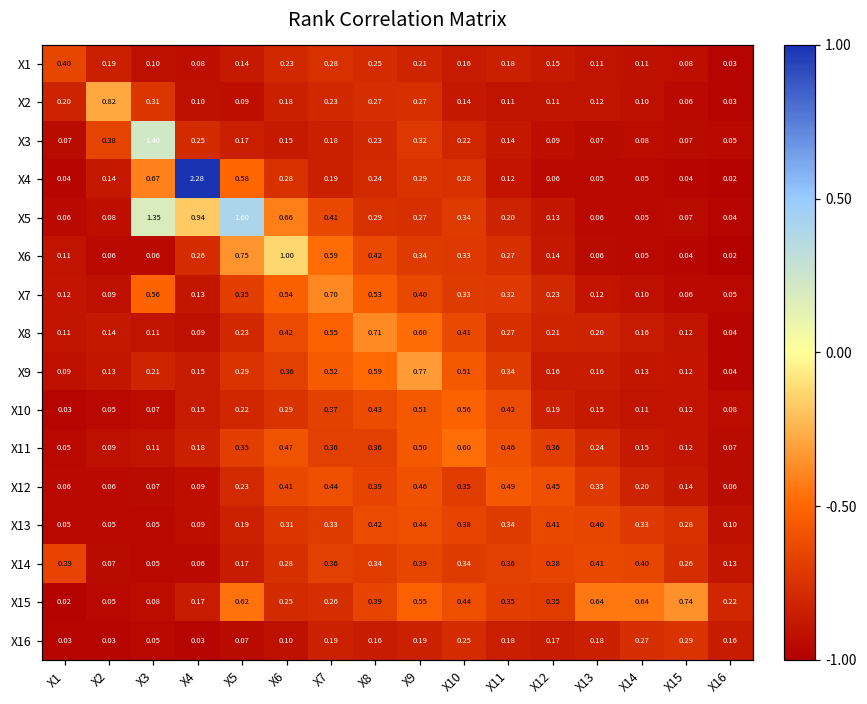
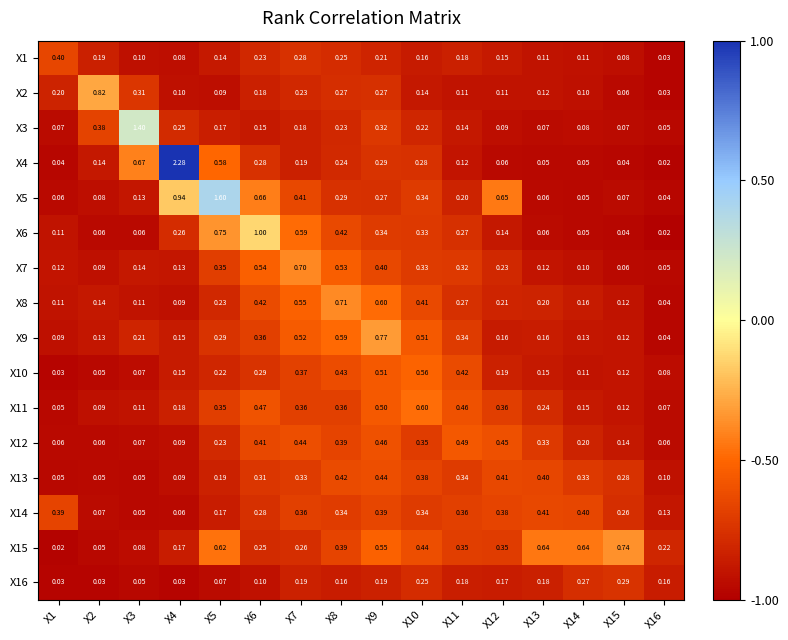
  {
    "X5": {
      "X1": 0.06,
      "X2": 0.08,
-     "X3": 1.35,
+     "X3": 0.13,
      "X4": 0.94,
      "X5": 1.60,
      "X6": 0.66,
      "X7": 0.41,
      "X8": 0.29,
      "X9": 0.27,
      "X10": 0.34,
      "X11": 0.20,
-     "X12": 0.13,
+     "X12": 0.65,
      "X13": 0.06,
      "X14": 0.05,
      "X15": 0.07,
      "X16": 0.04
    },
    "X7": {
      "X1": 0.12,
      "X2": 0.09,
-     "X3": 0.56,
+     "X3": 0.14,
      "X4": 0.13,
      "X5": 0.35,
      "X6": 0.54,
      "X7": 0.70,
      "X8": 0.53,
      "X9": 0.40,
      "X10": 0.33,
      "X11": 0.32,
      "X12": 0.23,
      "X13": 0.12,
      "X14": 0.10,
      "X15": 0.06,
      "X16": 0.05
    }
  }
